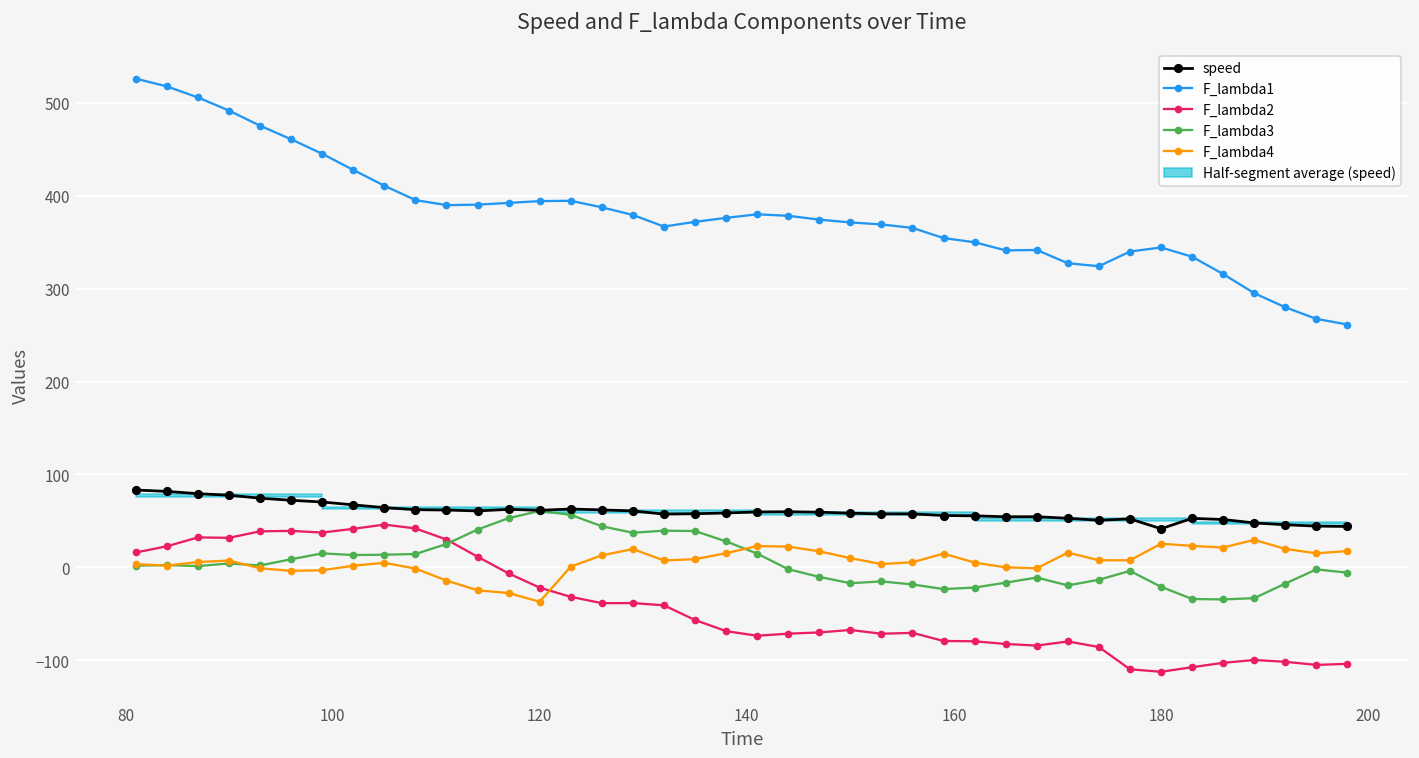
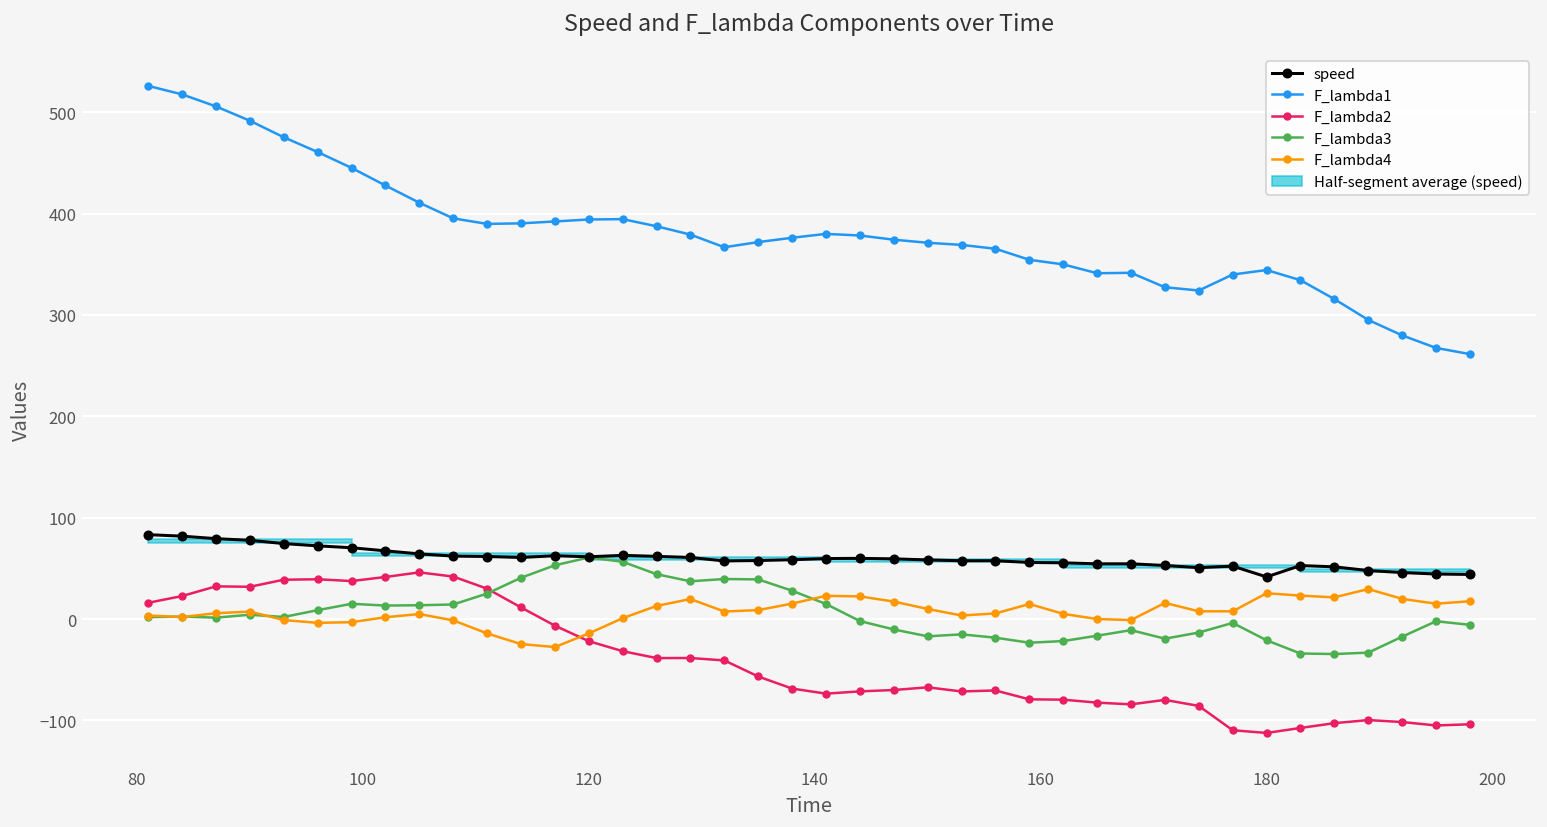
  {
    "speed": {
      "180": 40
    },
    "F_lambda2": {
      "120": -20,
      "180": -110
    },
    "F_lambda3": {
      "180": -20
    },
    "F_lambda4": {
-     "120": -40,
+     "120": -10,
      "180": 30
    }
  }
